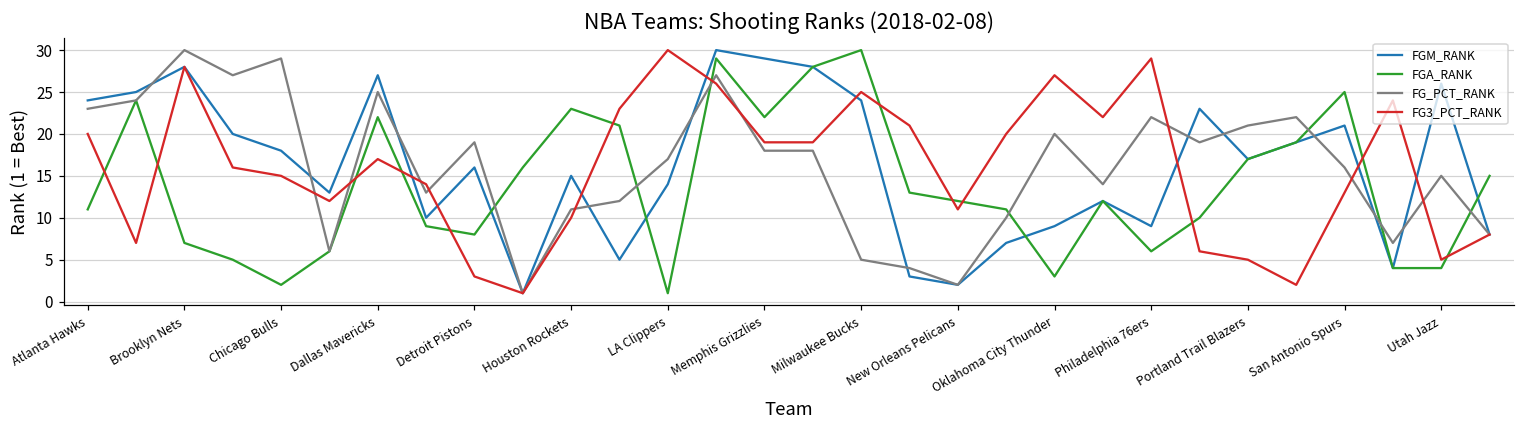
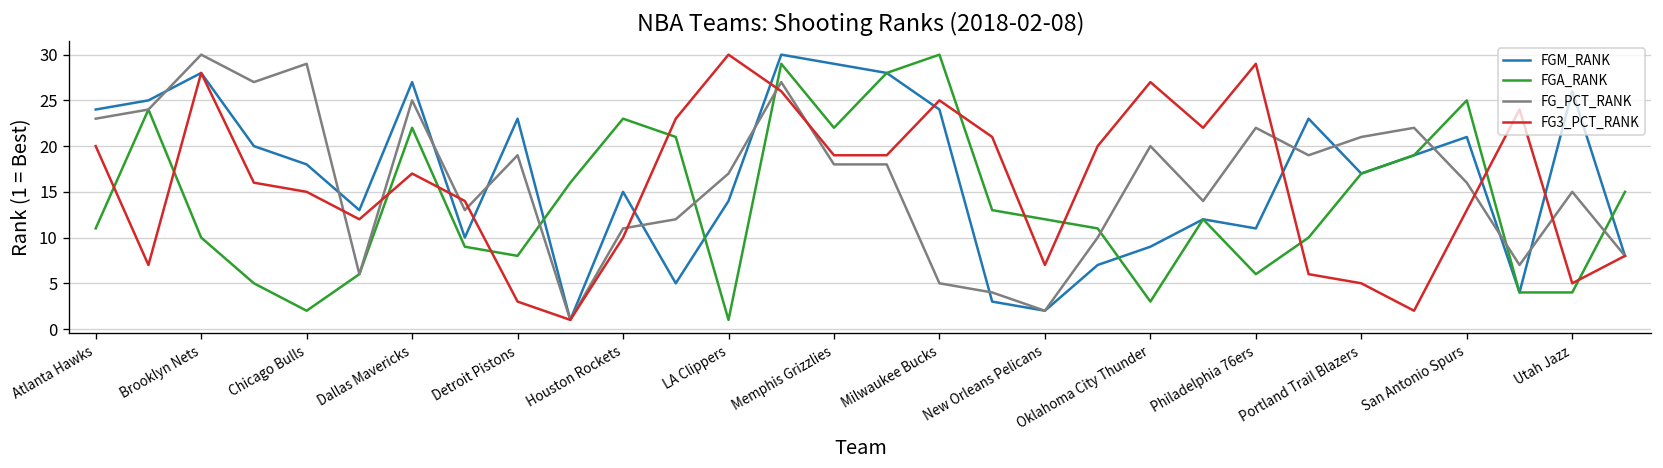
  {
    "FGM_RANK": {
      "Atlanta Hawks": 24,
      "Chicago Bulls": 18,
      "Dallas Mavericks": 27,
-     "Detroit Pistons": 16,
+     "Detroit Pistons": 23,
      "Houston Rockets": 15,
      "LA Clippers": 14,
      "Memphis Grizzlies": 29,
      "Milwaukee Bucks": 24,
      "Oklahoma City Thunder": 9,
-     "Philadelphia 76ers": 9,
+     "Philadelphia 76ers": 11,
      "San Antonio Spurs": 21
    },
    "FGA_RANK": {
      "Atlanta Hawks": 11,
-     "Brooklyn Nets": 7,
+     "Brooklyn Nets": 10,
      "Chicago Bulls": 2,
      "Dallas Mavericks": 22,
      "Detroit Pistons": 8,
      "Houston Rockets": 23,
      "LA Clippers": 1,
      "Memphis Grizzlies": 22,
      "Milwaukee Bucks": 30,
      "New Orleans Pelicans": 12,
      "Oklahoma City Thunder": 3,
      "Philadelphia 76ers": 6,
      "San Antonio Spurs": 25,
      "Utah Jazz": 4
    },
    "FG_PCT_RANK": {
      "Atlanta Hawks": 23,
      "Brooklyn Nets": 30,
      "Chicago Bulls": 29,
      "Dallas Mavericks": 25,
      "Detroit Pistons": 19,
      "Houston Rockets": 11,
      "LA Clippers": 17,
      "Memphis Grizzlies": 18,
      "Milwaukee Bucks": 5,
      "Oklahoma City Thunder": 20,
      "Philadelphia 76ers": 22,
      "Portland Trail Blazers": 21,
      "San Antonio Spurs": 16,
      "Utah Jazz": 15
    },
    "FG3_PCT_RANK": {
      "Atlanta Hawks": 20,
      "Chicago Bulls": 15,
      "Dallas Mavericks": 17,
      "Detroit Pistons": 3,
      "Houston Rockets": 10,
      "LA Clippers": 30,
      "Memphis Grizzlies": 19,
      "Milwaukee Bucks": 25,
-     "New Orleans Pelicans": 11,
+     "New Orleans Pelicans": 7,
      "Oklahoma City Thunder": 27,
      "Philadelphia 76ers": 29,
      "Portland Trail Blazers": 5,
      "San Antonio Spurs": 13,
      "Utah Jazz": 5
    }
  }
